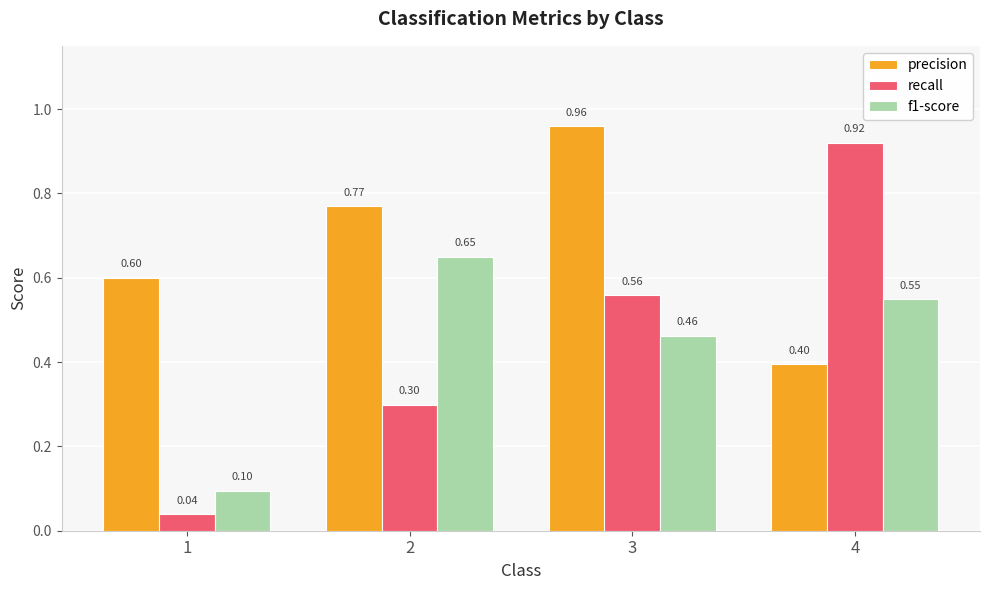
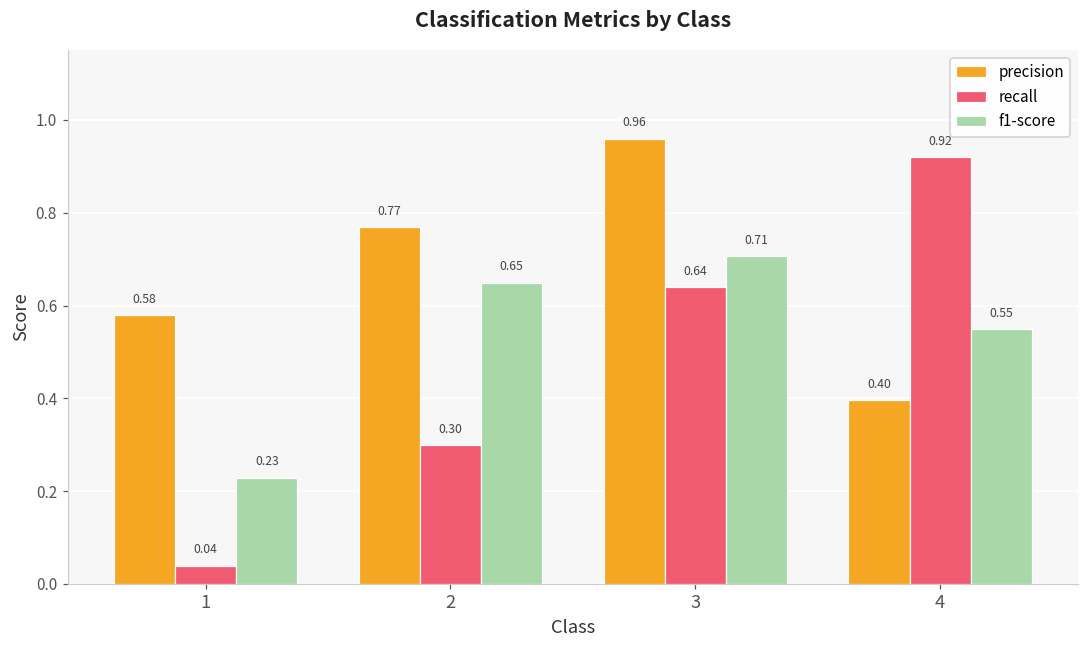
  {
    "precision": {
-     "1": 0.60,
+     "1": 0.58,
      "2": 0.77,
      "3": 0.96,
      "4": 0.40
    },
    "recall": {
      "1": 0.04,
      "2": 0.30,
-     "3": 0.56,
+     "3": 0.64,
      "4": 0.92
    },
    "f1-score": {
-     "1": 0.10,
+     "1": 0.23,
      "2": 0.65,
-     "3": 0.46,
+     "3": 0.71,
      "4": 0.55
    }
  }
